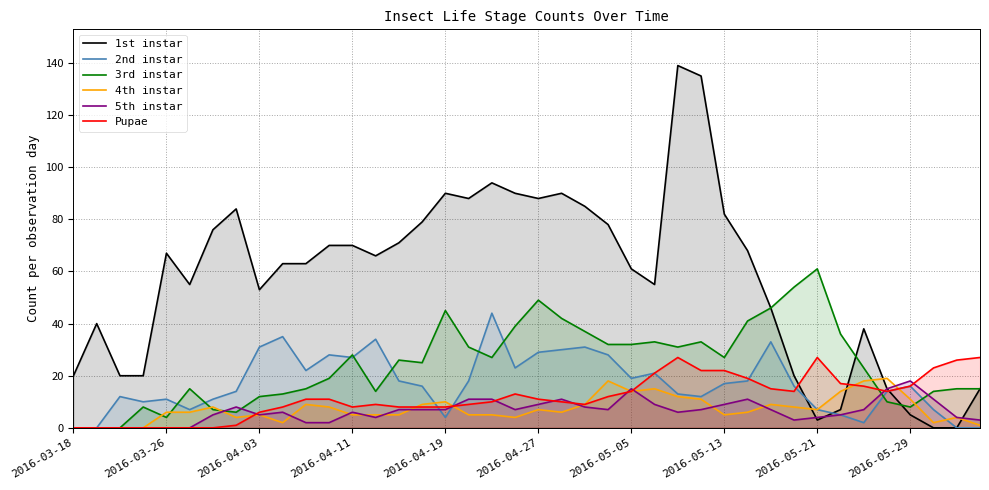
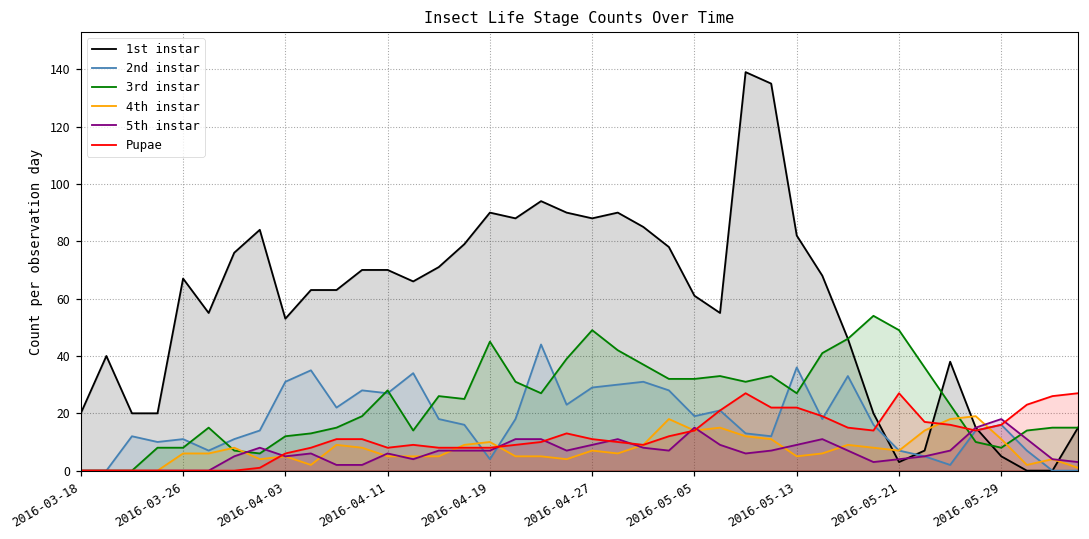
  {
    "1st instar": {
      "2016-03-18": 20,
      "2016-03-26": 67,
      "2016-04-03": 53,
      "2016-04-11": 70,
      "2016-04-19": 90,
      "2016-04-27": 88,
      "2016-05-05": 61,
      "2016-05-13": 82,
      "2016-05-21": 3,
      "2016-05-29": 5
    },
    "2nd instar": {
      "2016-03-26": 11,
      "2016-04-03": 31,
      "2016-04-11": 27,
      "2016-04-19": 4,
      "2016-04-27": 29,
      "2016-05-05": 19,
-     "2016-05-13": 17
+     "2016-05-13": 36
    },
    "3rd instar": {
-     "2016-03-26": 4,
+     "2016-03-26": 8,
      "2016-04-03": 12,
      "2016-04-11": 28,
      "2016-04-19": 45,
      "2016-04-27": 49,
      "2016-05-05": 32,
      "2016-05-13": 27,
-     "2016-05-21": 61,
+     "2016-05-21": 49,
      "2016-05-29": 8
    },
    "4th instar": {
      "2016-03-26": 6,
      "2016-04-11": 5,
      "2016-04-19": 10,
      "2016-04-27": 7,
      "2016-05-13": 5,
      "2016-05-29": 11
    },
    "5th instar": {
      "2016-04-11": 6,
      "2016-04-19": 7,
      "2016-04-27": 9,
      "2016-05-05": 15,
      "2016-05-13": 9,
      "2016-05-21": 4,
      "2016-05-29": 18
    },
    "Pupae": {
      "2016-04-03": 6,
      "2016-04-11": 8,
      "2016-04-19": 8,
      "2016-04-27": 11,
      "2016-05-13": 22,
      "2016-05-21": 27
    }
  }
